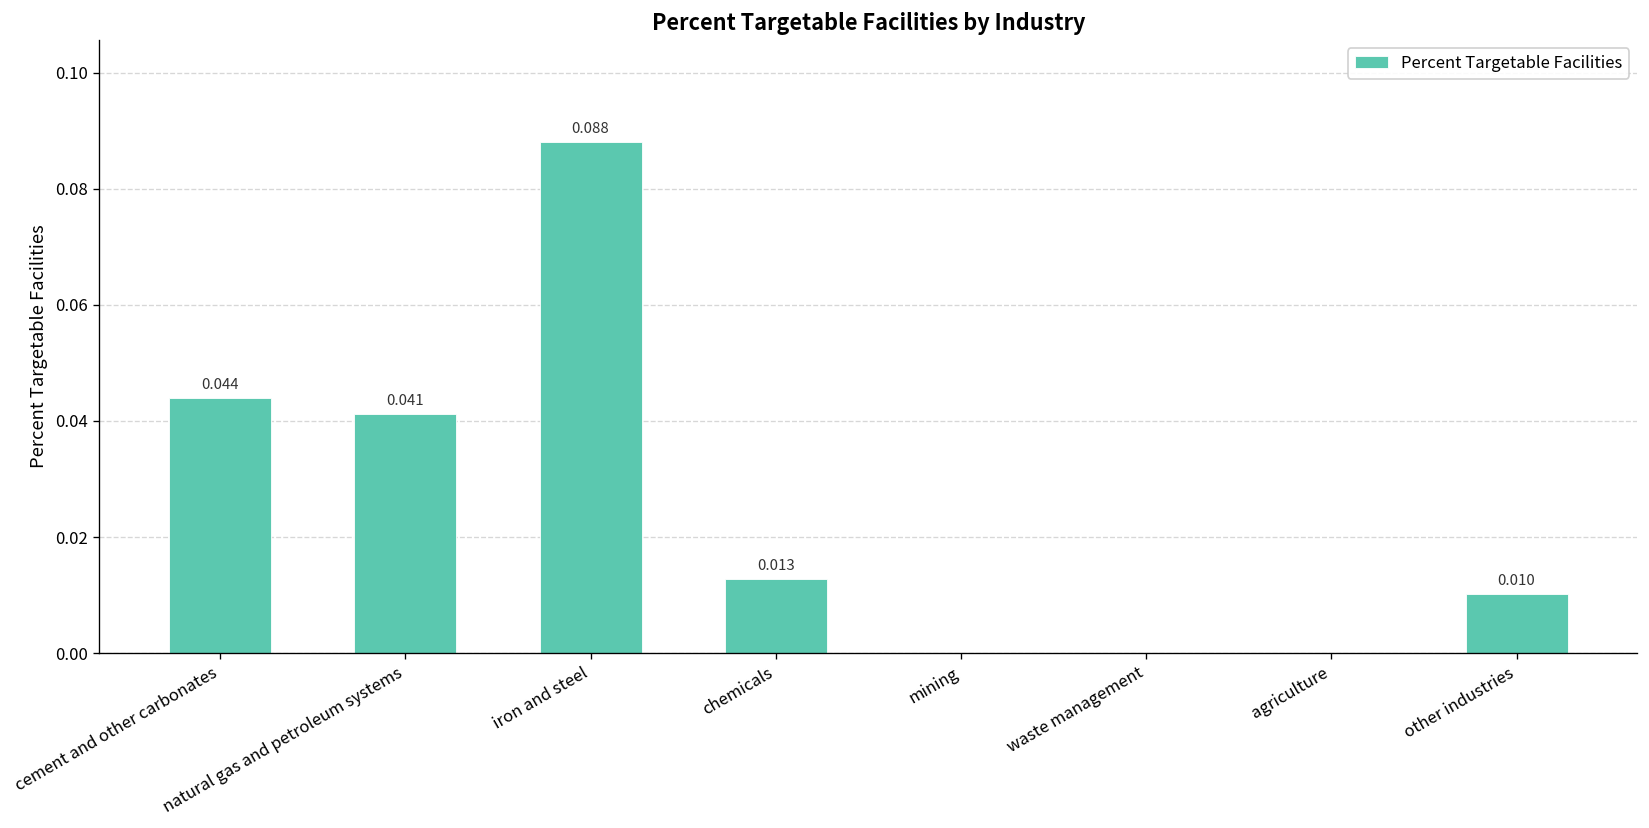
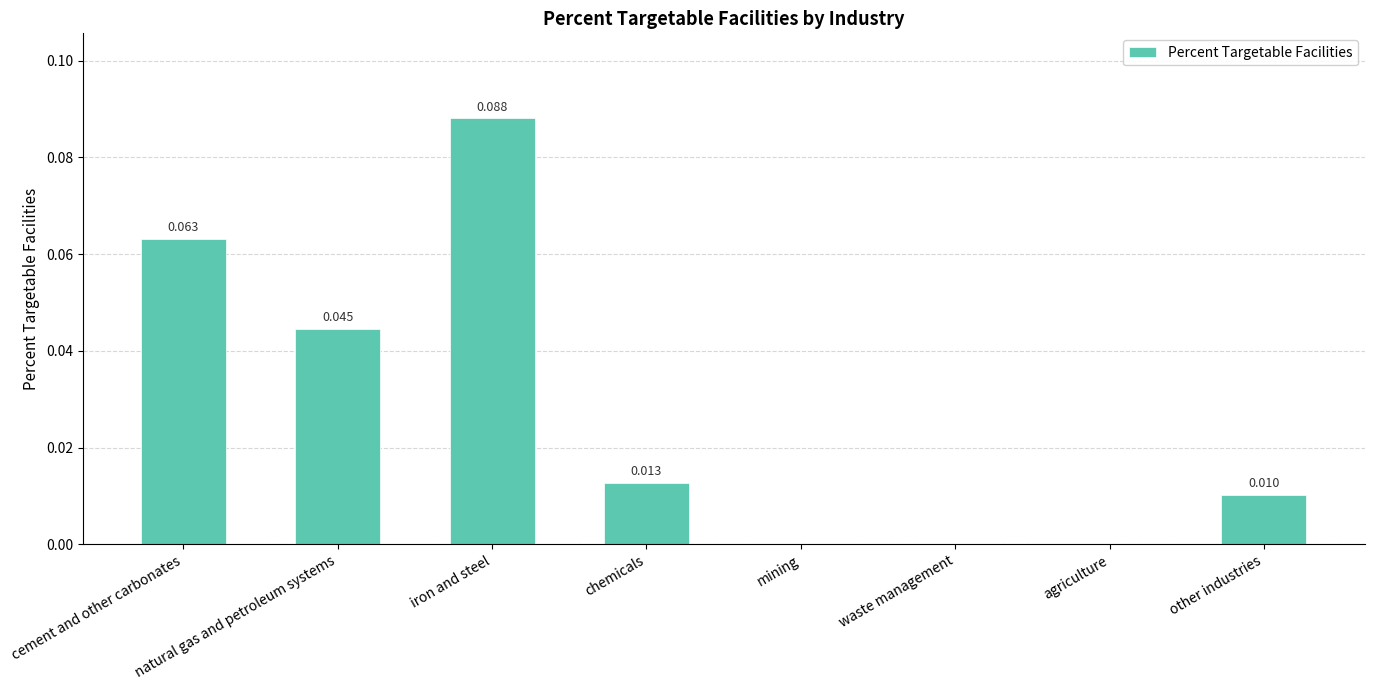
  {
-   "cement and other carbonates": 0.044,
-   "natural gas and petroleum systems": 0.041,
+   "cement and other carbonates": 0.063,
+   "natural gas and petroleum systems": 0.045,
    "iron and steel": 0.088,
    "chemicals": 0.013,
    "other industries": 0.010
  }
